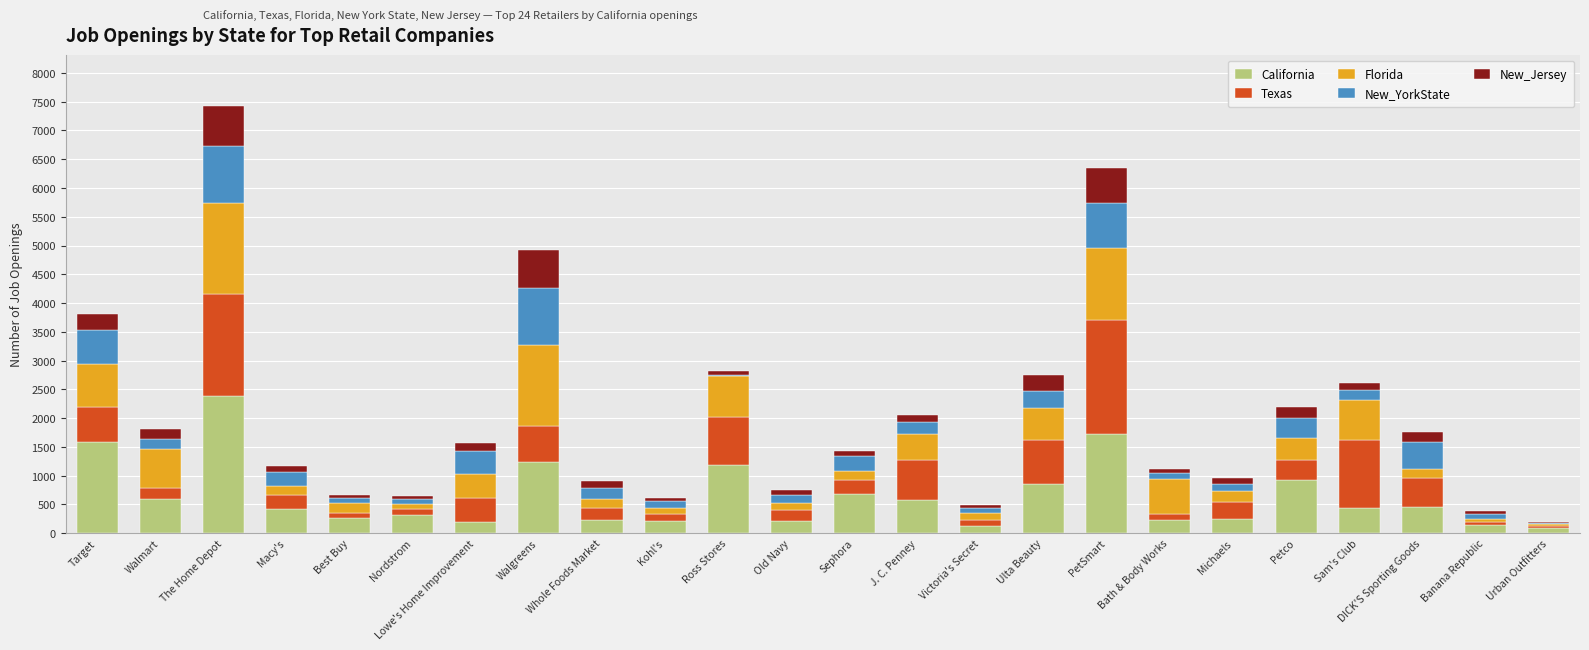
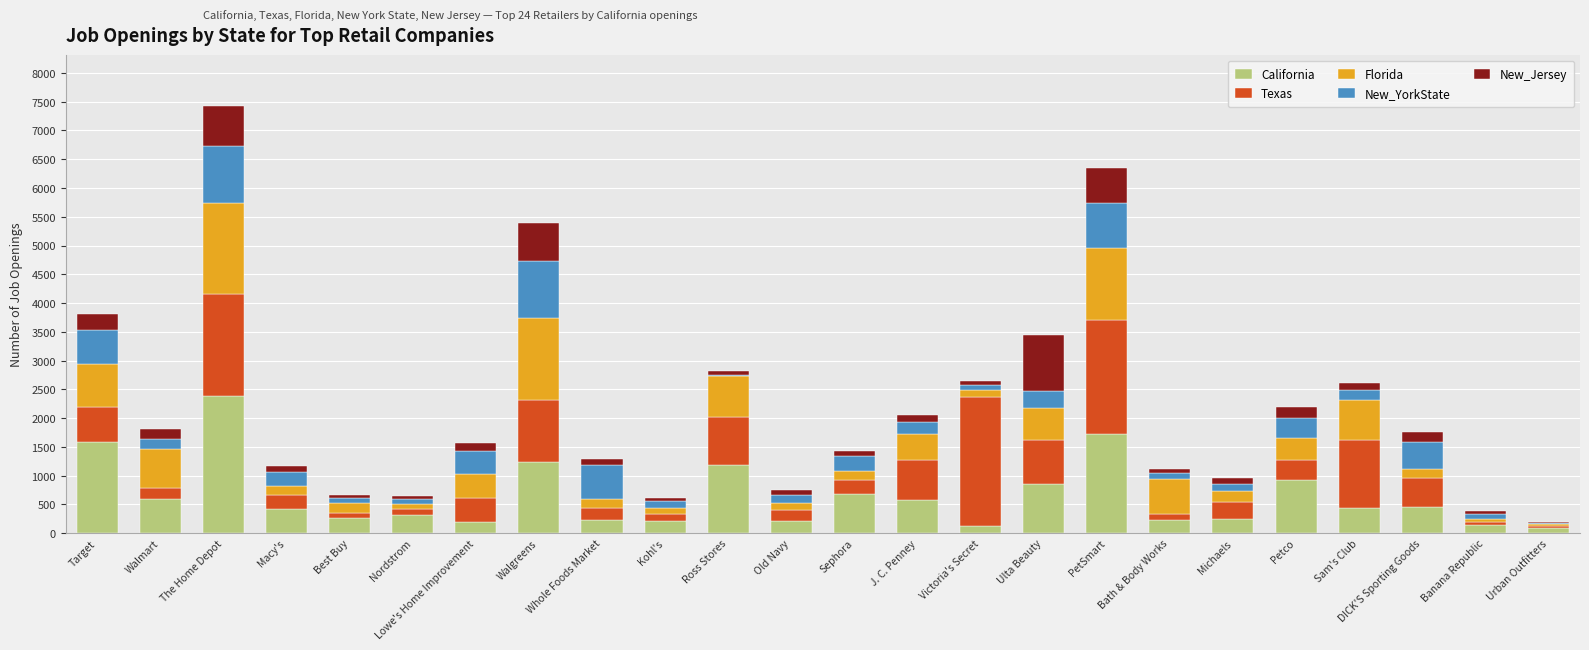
  {
    "California": {
      "Target": 1600,
      "Walmart": 600,
      "The Home Depot": 2400,
      "Macy's": 400,
      "Best Buy": 300,
      "Nordstrom": 300,
      "Lowe's Home Improvement": 200,
      "Walgreens": 1200,
      "Whole Foods Market": 200,
      "Kohl's": 200,
      "Ross Stores": 1200,
      "Old Navy": 200,
      "Sephora": 700,
      "J. C. Penney": 600,
      "Victoria's Secret": 100,
      "Ulta Beauty": 900,
      "PetSmart": 1700,
      "Bath & Body Works": 200,
      "Michaels": 300,
      "Petco": 900,
      "Sam's Club": 400,
      "DICK'S Sporting Goods": 500,
      "Banana Republic": 100,
      "Urban Outfitters": 100
    },
    "Texas": {
      "Target": 600,
      "Walmart": 200,
      "The Home Depot": 1800,
      "Macy's": 300,
      "Best Buy": 100,
      "Nordstrom": 100,
      "Lowe's Home Improvement": 400,
-     "Walgreens": 600,
+     "Walgreens": 1100,
      "Whole Foods Market": 200,
      "Kohl's": 100,
      "Ross Stores": 800,
      "Old Navy": 200,
      "Sephora": 300,
      "J. C. Penney": 700,
-     "Victoria's Secret": 100,
+     "Victoria's Secret": 2300,
      "Ulta Beauty": 800,
      "PetSmart": 2000,
      "Bath & Body Works": 100,
      "Michaels": 300,
      "Petco": 300,
      "Sam's Club": 1200,
      "DICK'S Sporting Goods": 500,
      "Banana Republic": 100
    },
    "Florida": {
      "Target": 700,
      "Walmart": 700,
      "The Home Depot": 1600,
      "Macy's": 100,
      "Best Buy": 200,
      "Nordstrom": 100,
      "Lowe's Home Improvement": 400,
      "Walgreens": 1400,
      "Whole Foods Market": 200,
      "Kohl's": 100,
      "Ross Stores": 700,
      "Old Navy": 100,
      "Sephora": 200,
      "J. C. Penney": 400,
      "Victoria's Secret": 100,
      "Ulta Beauty": 600,
      "PetSmart": 1300,
      "Bath & Body Works": 600,
      "Michaels": 200,
      "Petco": 400,
      "Sam's Club": 700,
      "DICK'S Sporting Goods": 200,
      "Banana Republic": 100
    },
    "New_YorkState": {
      "Target": 600,
      "Walmart": 200,
      "The Home Depot": 1000,
      "Macy's": 300,
      "Best Buy": 100,
      "Nordstrom": 100,
      "Lowe's Home Improvement": 400,
      "Walgreens": 1000,
-     "Whole Foods Market": 200,
+     "Whole Foods Market": 600,
      "Kohl's": 100,
      "Old Navy": 100,
      "Sephora": 300,
      "J. C. Penney": 200,
      "Victoria's Secret": 100,
      "Ulta Beauty": 300,
      "PetSmart": 800,
      "Bath & Body Works": 100,
      "Michaels": 100,
      "Petco": 300,
      "Sam's Club": 200,
      "DICK'S Sporting Goods": 500,
      "Banana Republic": 100
    },
    "New_Jersey": {
      "Target": 300,
      "Walmart": 200,
      "The Home Depot": 700,
      "Macy's": 100,
      "Best Buy": 100,
      "Nordstrom": 100,
      "Lowe's Home Improvement": 100,
      "Walgreens": 700,
      "Whole Foods Market": 100,
      "Kohl's": 100,
      "Ross Stores": 100,
      "Old Navy": 100,
      "Sephora": 100,
      "J. C. Penney": 100,
      "Victoria's Secret": 100,
-     "Ulta Beauty": 300,
+     "Ulta Beauty": 1000,
      "PetSmart": 600,
      "Bath & Body Works": 100,
      "Michaels": 100,
      "Petco": 200,
      "Sam's Club": 100,
      "DICK'S Sporting Goods": 200,
      "Banana Republic": 0
    }
  }
